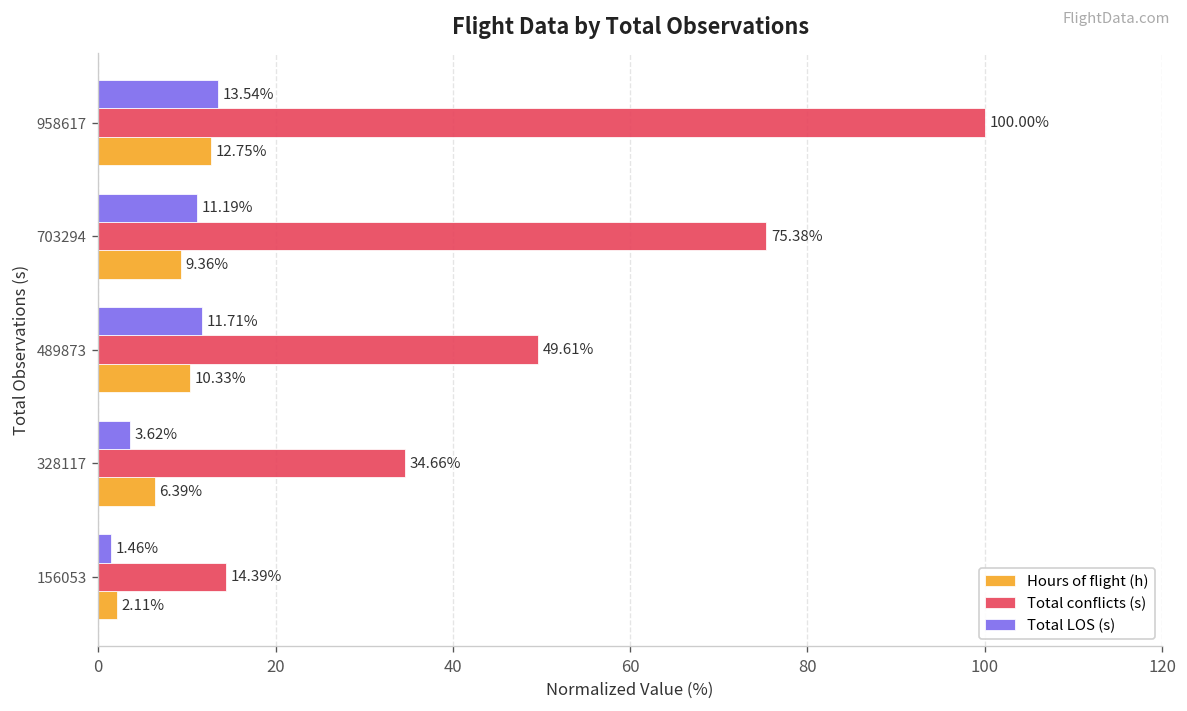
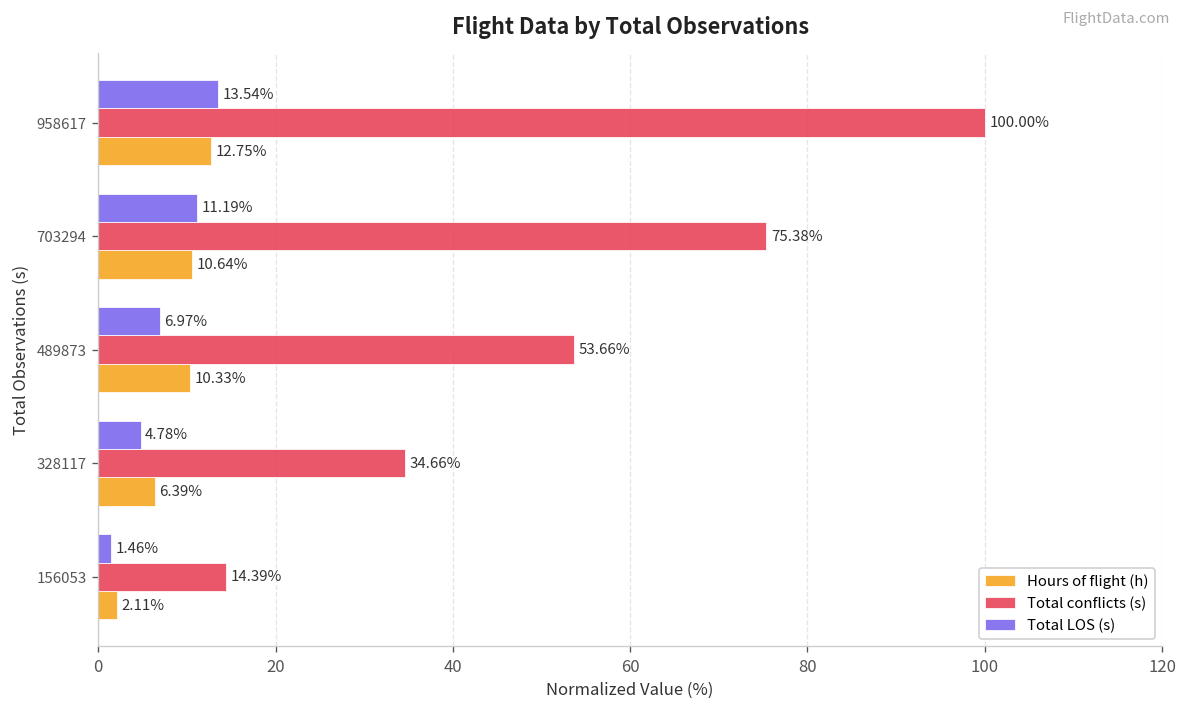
  {
    "Hours of flight (h)": {
      "958617": "12.75%",
-     "703294": "9.36%",
+     "703294": "10.64%",
      "489873": "10.33%",
      "328117": "6.39%",
      "156053": "2.11%"
    },
    "Total conflicts (s)": {
      "958617": "100.00%",
      "703294": "75.38%",
-     "489873": "49.61%",
+     "489873": "53.66%",
      "328117": "34.66%",
      "156053": "14.39%"
    },
    "Total LOS (s)": {
      "958617": "13.54%",
      "703294": "11.19%",
-     "489873": "11.71%",
-     "328117": "3.62%",
+     "489873": "6.97%",
+     "328117": "4.78%",
      "156053": "1.46%"
    }
  }
